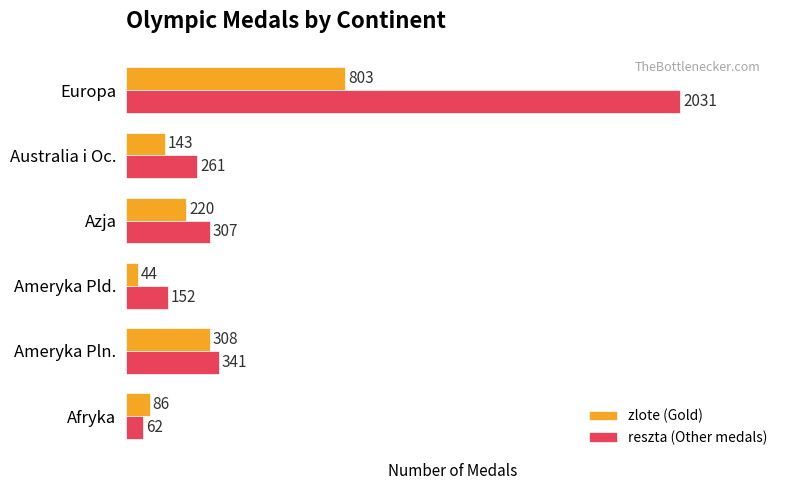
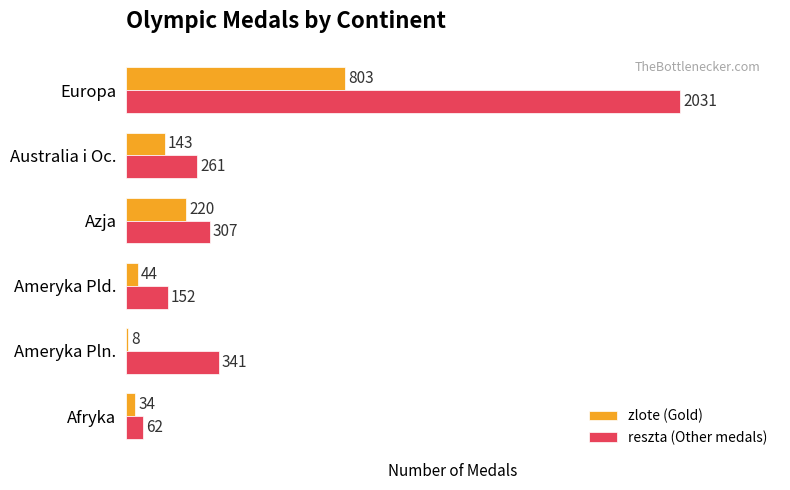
  {
    "zlote (Gold)": {
      "Europa": 803,
      "Australia i Oc.": 143,
      "Azja": 220,
      "Ameryka Pld.": 44,
-     "Ameryka Pln.": 308,
-     "Afryka": 86
+     "Ameryka Pln.": 8,
+     "Afryka": 34
    },
    "reszta (Other medals)": {
      "Europa": 2031,
      "Australia i Oc.": 261,
      "Azja": 307,
      "Ameryka Pld.": 152,
      "Ameryka Pln.": 341,
      "Afryka": 62
    }
  }
